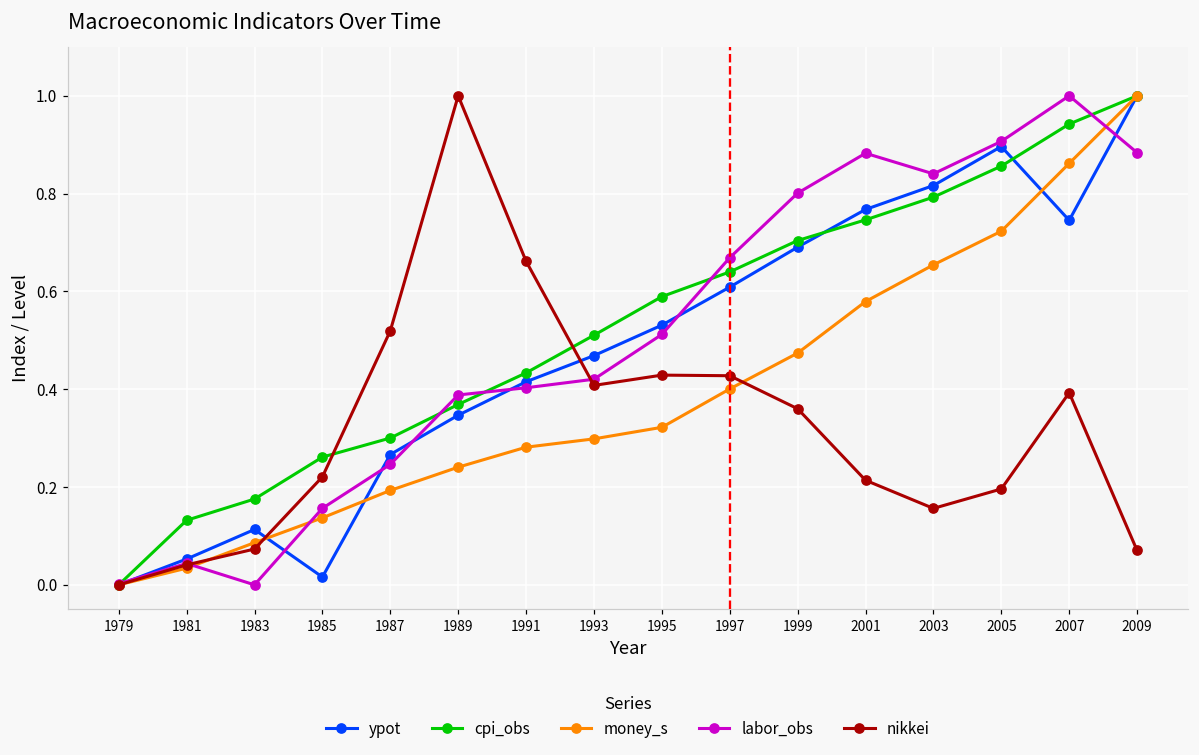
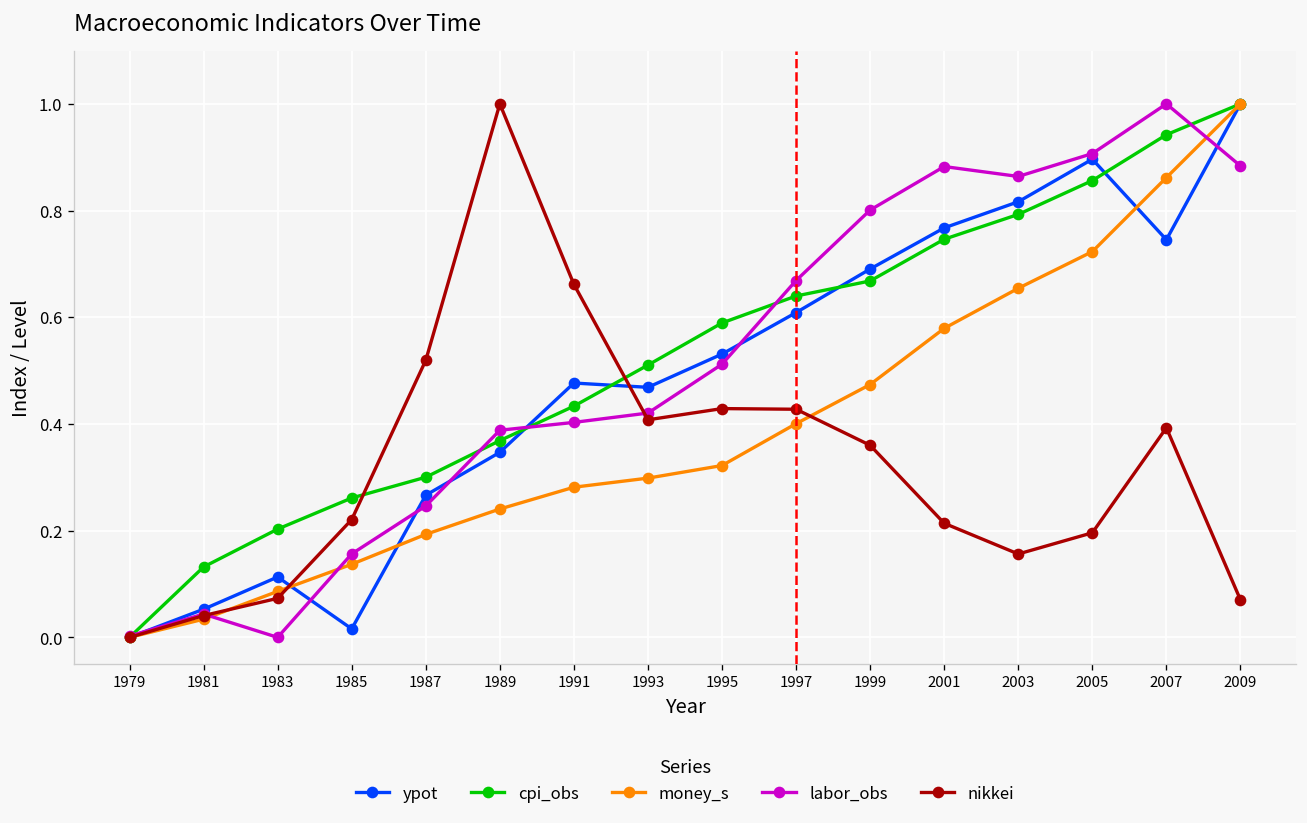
  {
    "ypot": {
      "1981": 0.05,
      "1983": 0.11,
      "1985": 0.02,
      "1987": 0.27,
      "1989": 0.35,
-     "1991": 0.42,
+     "1991": 0.48,
      "1993": 0.47,
      "1995": 0.53,
      "1997": 0.61,
      "1999": 0.69,
      "2001": 0.77,
      "2003": 0.82,
      "2005": 0.90,
      "2007": 0.75
    },
    "cpi_obs": {
      "1981": 0.13,
-     "1983": 0.18,
+     "1983": 0.20,
      "1985": 0.26,
      "1987": 0.30,
      "1989": 0.37,
      "1991": 0.43,
      "1993": 0.51,
      "1995": 0.59,
      "1997": 0.64,
-     "1999": 0.70,
+     "1999": 0.67,
      "2001": 0.75,
      "2003": 0.79,
      "2005": 0.86,
      "2007": 0.94
    },
    "money_s": {
      "1981": 0.03,
      "1983": 0.09,
      "1985": 0.14,
      "1987": 0.19,
      "1989": 0.24,
      "1991": 0.28,
      "1993": 0.30,
      "1995": 0.32,
      "1997": 0.40,
      "1999": 0.47,
      "2001": 0.58,
      "2003": 0.65,
      "2005": 0.72,
      "2007": 0.86
    },
    "labor_obs": {
      "1983": 0.00,
      "1985": 0.16,
      "1987": 0.25,
      "1989": 0.39,
      "1991": 0.40,
      "1993": 0.42,
      "1995": 0.51,
      "1997": 0.67,
      "1999": 0.80,
      "2001": 0.88,
-     "2003": 0.84,
+     "2003": 0.86,
      "2005": 0.91,
      "2007": 1.00,
      "2009": 0.88
    },
    "nikkei": {
      "1983": 0.07,
      "1985": 0.22,
      "1987": 0.52,
      "1989": 1.00,
      "1991": 0.66,
      "1993": 0.41,
      "1995": 0.43,
      "1997": 0.43,
      "1999": 0.36,
      "2001": 0.21,
      "2003": 0.16,
      "2005": 0.20,
      "2007": 0.39,
      "2009": 0.07
    }
  }
